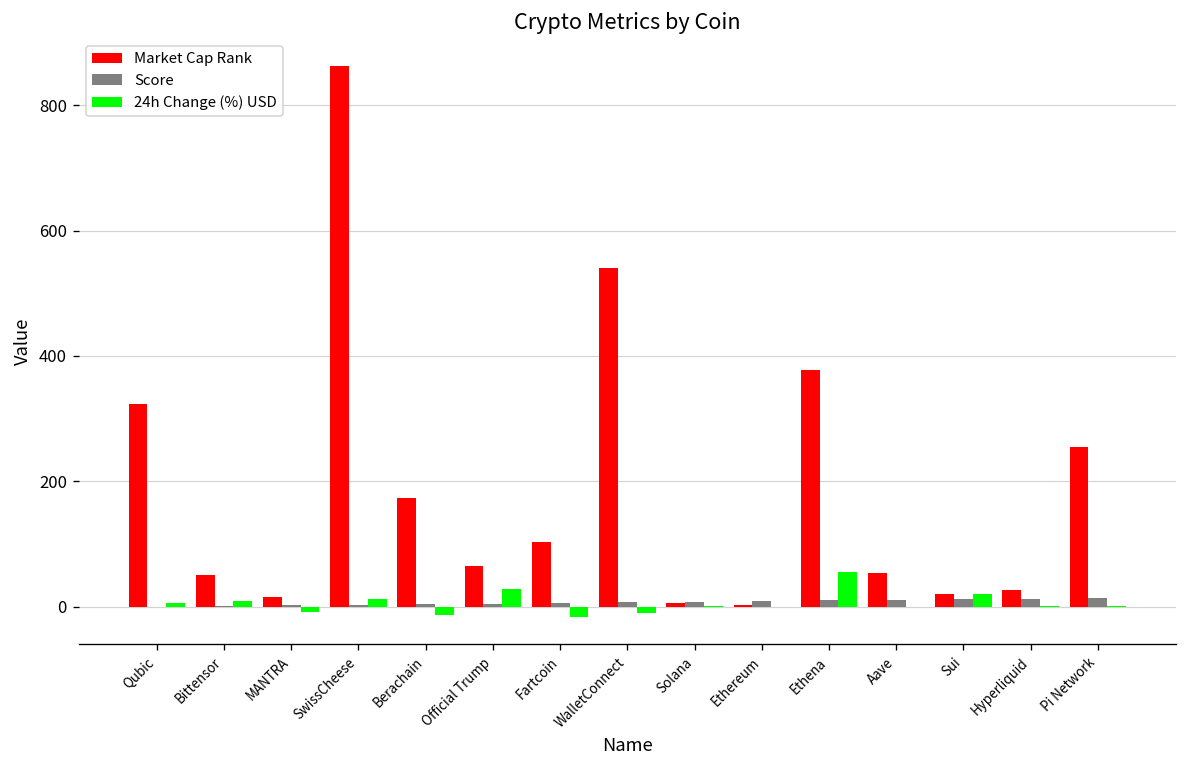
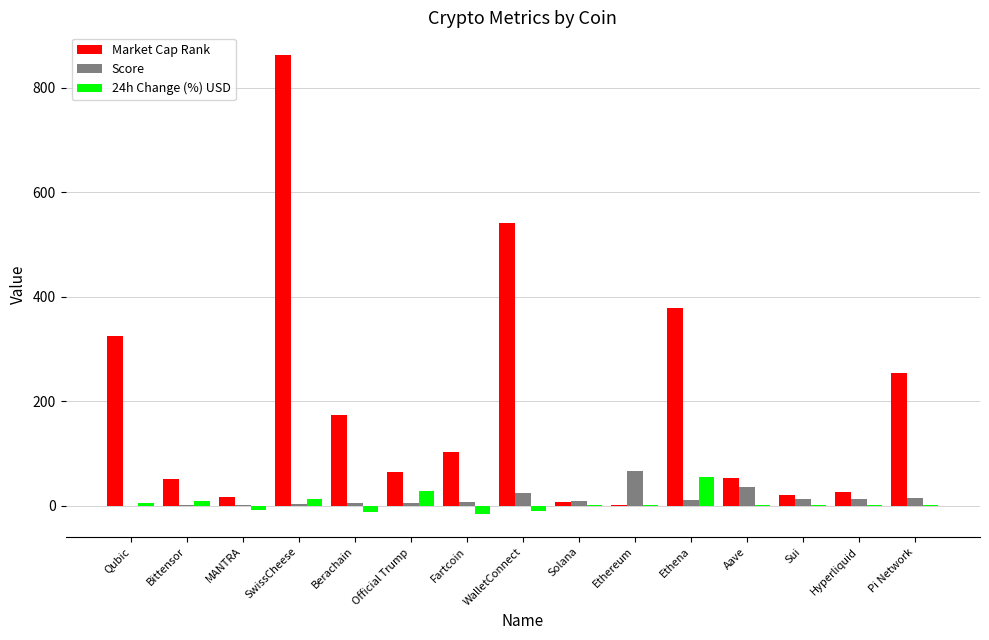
  {
    "Market Cap Rank": {
      "Qubic": 320,
      "Bittensor": 50,
      "MANTRA": 20,
      "SwissCheese": 860,
      "Berachain": 170,
      "Official Trump": 70,
      "Fartcoin": 100,
      "WalletConnect": 540,
      "Solana": 10,
      "Ethena": 380,
      "Aave": 50,
      "Sui": 20,
      "Hyperliquid": 30,
      "Pi Network": 250
    },
    "Score": {
      "Qubic": 0,
      "Official Trump": 10,
      "Fartcoin": 10,
-     "WalletConnect": 10,
+     "WalletConnect": 20,
      "Solana": 10,
-     "Ethereum": 10,
+     "Ethereum": 70,
      "Ethena": 10,
-     "Aave": 10,
+     "Aave": 40,
      "Sui": 10,
      "Hyperliquid": 10,
      "Pi Network": 10
    },
    "24h Change (%) USD": {
      "Qubic": 10,
      "Bittensor": 10,
      "MANTRA": -10,
      "SwissCheese": 10,
      "Berachain": -10,
      "Official Trump": 30,
      "Fartcoin": -20,
      "WalletConnect": -10,
      "Ethena": 60,
-     "Sui": 20
+     "Sui": 0
    }
  }
